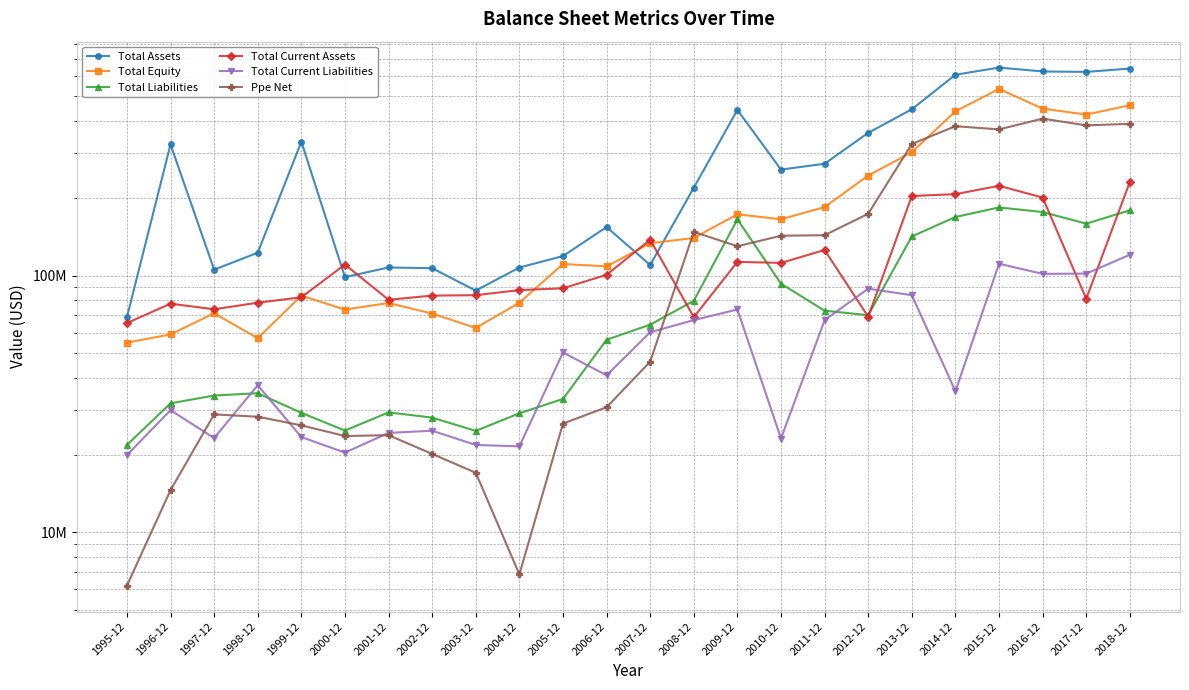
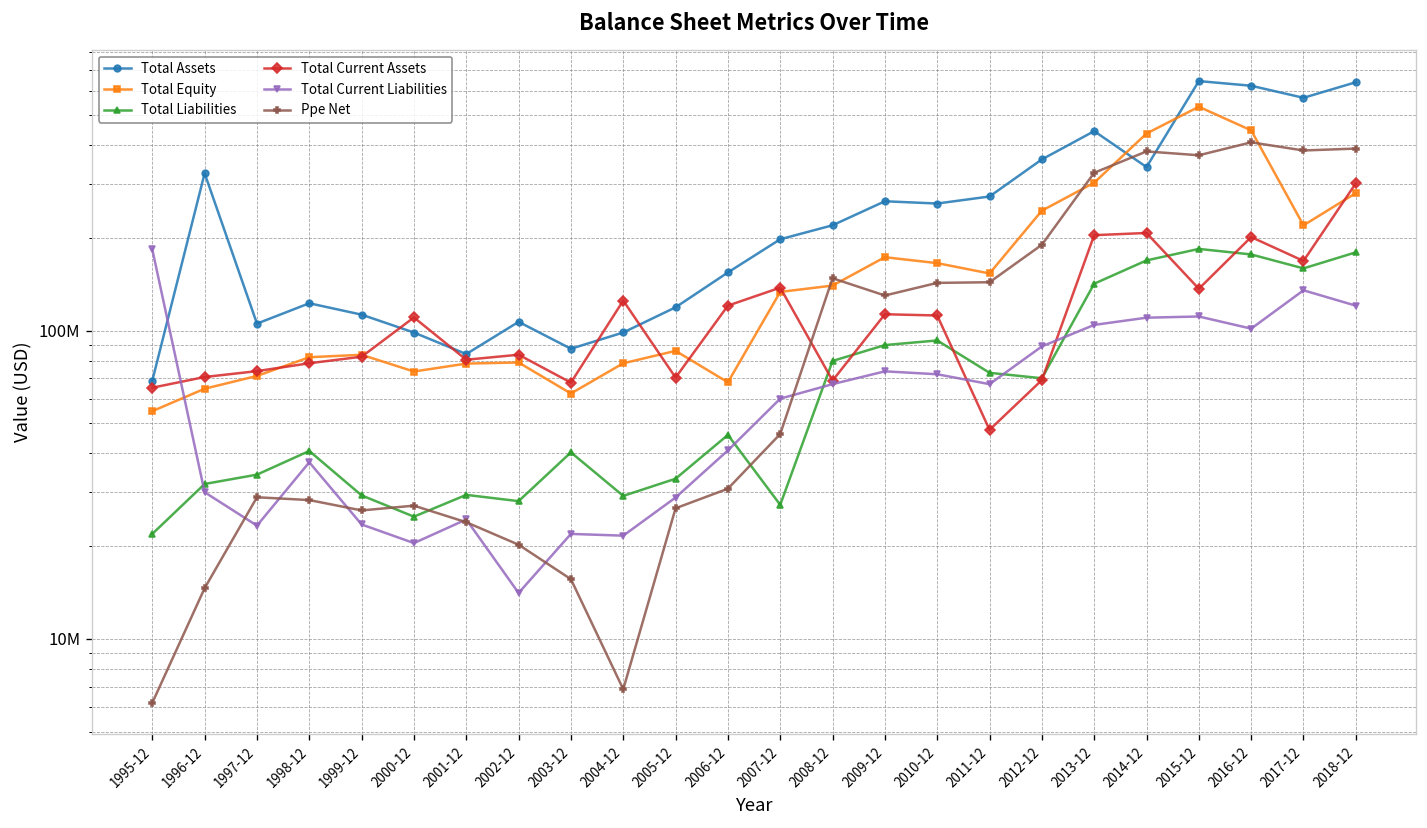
  {
    "Total Assets": {
      "1995-12": 69000000,
      "1996-12": 320000000,
      "1997-12": 105000000,
      "1998-12": 120000000,
-     "1999-12": 330000000,
+     "1999-12": 110000000,
      "2000-12": 99000000,
-     "2001-12": 107000000,
+     "2001-12": 84000000,
      "2002-12": 107000000,
      "2003-12": 87000000,
-     "2004-12": 107000000,
+     "2004-12": 99000000,
      "2005-12": 120000000,
      "2006-12": 150000000,
-     "2007-12": 110000000,
+     "2007-12": 200000000,
      "2008-12": 220000000,
-     "2009-12": 440000000,
+     "2009-12": 260000000,
      "2010-12": 260000000,
      "2011-12": 270000000,
      "2012-12": 360000000,
      "2013-12": 440000000,
-     "2014-12": 610000000,
+     "2014-12": 340000000,
      "2015-12": 650000000,
      "2016-12": 620000000,
-     "2017-12": 620000000,
+     "2017-12": 570000000,
      "2018-12": 640000000
    },
    "Total Equity": {
      "1995-12": 55000000,
-     "1996-12": 59000000,
+     "1996-12": 65000000,
      "1997-12": 71000000,
-     "1998-12": 57000000,
+     "1998-12": 82000000,
      "2000-12": 74000000,
      "2001-12": 78000000,
-     "2002-12": 71000000,
+     "2002-12": 79000000,
      "2003-12": 63000000,
      "2004-12": 78000000,
-     "2005-12": 111000000,
-     "2006-12": 109000000,
+     "2005-12": 86000000,
+     "2006-12": 68000000,
      "2007-12": 130000000,
      "2008-12": 140000000,
      "2009-12": 170000000,
      "2010-12": 170000000,
-     "2011-12": 180000000,
+     "2011-12": 150000000,
      "2012-12": 250000000,
      "2013-12": 300000000,
      "2014-12": 440000000,
      "2015-12": 530000000,
      "2016-12": 450000000,
-     "2017-12": 420000000,
-     "2018-12": 460000000
+     "2017-12": 220000000,
+     "2018-12": 280000000
    },
    "Total Liabilities": {
      "1995-12": 22000000,
      "1996-12": 32000000,
      "1997-12": 34000000,
-     "1998-12": 35000000,
+     "1998-12": 41000000,
      "1999-12": 29000000,
      "2000-12": 25000000,
      "2001-12": 29000000,
      "2002-12": 28000000,
-     "2003-12": 25000000,
+     "2003-12": 40000000,
      "2004-12": 29000000,
      "2005-12": 33000000,
-     "2006-12": 56000000,
-     "2007-12": 64000000,
+     "2006-12": 46000000,
+     "2007-12": 27000000,
      "2008-12": 80000000,
-     "2009-12": 170000000,
+     "2009-12": 90000000,
      "2010-12": 93000000,
      "2011-12": 73000000,
      "2013-12": 140000000,
      "2014-12": 170000000,
      "2015-12": 180000000,
      "2016-12": 180000000,
      "2017-12": 160000000,
      "2018-12": 180000000
    },
    "Total Current Assets": {
      "1995-12": 65000000,
-     "1996-12": 78000000,
+     "1996-12": 71000000,
      "1997-12": 74000000,
      "1998-12": 78000000,
      "2000-12": 110000000,
      "2001-12": 80000000,
      "2002-12": 84000000,
-     "2003-12": 84000000,
-     "2004-12": 88000000,
-     "2005-12": 89000000,
-     "2006-12": 101000000,
+     "2003-12": 68000000,
+     "2004-12": 130000000,
+     "2005-12": 70000000,
+     "2006-12": 120000000,
      "2007-12": 140000000,
      "2008-12": 69000000,
      "2009-12": 110000000,
      "2010-12": 110000000,
-     "2011-12": 130000000,
+     "2011-12": 48000000,
      "2013-12": 200000000,
      "2014-12": 210000000,
-     "2015-12": 220000000,
+     "2015-12": 140000000,
      "2016-12": 200000000,
-     "2017-12": 81000000,
-     "2018-12": 230000000
+     "2017-12": 170000000,
+     "2018-12": 300000000
    },
    "Total Current Liabilities": {
-     "1995-12": 20000000,
+     "1995-12": 180000000,
      "1996-12": 30000000,
      "1997-12": 23000000,
      "1998-12": 37000000,
      "1999-12": 24000000,
      "2000-12": 20000000,
-     "2002-12": 25000000,
+     "2002-12": 14000000,
      "2003-12": 22000000,
      "2004-12": 22000000,
-     "2005-12": 50000000,
+     "2005-12": 29000000,
      "2006-12": 41000000,
      "2007-12": 60000000,
      "2008-12": 67000000,
      "2009-12": 74000000,
-     "2010-12": 23000000,
+     "2010-12": 72000000,
      "2011-12": 67000000,
      "2012-12": 89000000,
-     "2013-12": 84000000,
-     "2014-12": 35000000,
+     "2013-12": 104000000,
+     "2014-12": 110000000,
      "2015-12": 111000000,
      "2016-12": 102000000,
-     "2017-12": 102000000,
+     "2017-12": 140000000,
      "2018-12": 120000000
    },
    "Ppe Net": {
      "1995-12": 6200000,
      "1996-12": 15000000,
      "1997-12": 29000000,
      "1998-12": 28000000,
      "1999-12": 26000000,
-     "2000-12": 24000000,
+     "2000-12": 27000000,
      "2002-12": 20000000,
-     "2003-12": 17000000,
+     "2003-12": 16000000,
      "2004-12": 6900000,
      "2005-12": 27000000,
      "2006-12": 31000000,
      "2007-12": 46000000,
      "2008-12": 150000000,
      "2009-12": 130000000,
      "2010-12": 140000000,
      "2011-12": 140000000,
-     "2012-12": 170000000,
+     "2012-12": 190000000,
      "2013-12": 330000000,
      "2014-12": 380000000,
      "2015-12": 370000000,
      "2016-12": 410000000,
      "2017-12": 380000000,
      "2018-12": 390000000
    }
  }
